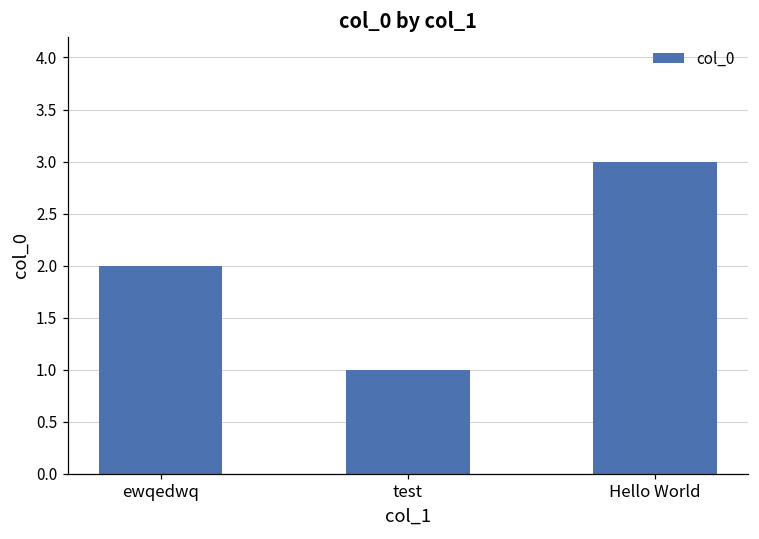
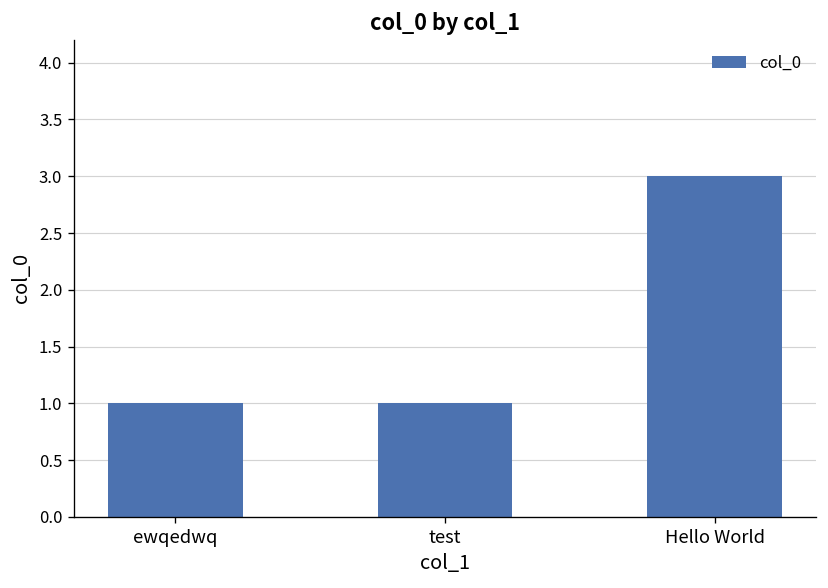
  {
-   "ewqedwq": 2,
+   "ewqedwq": 1,
    "test": 1,
    "Hello World": 3
  }
